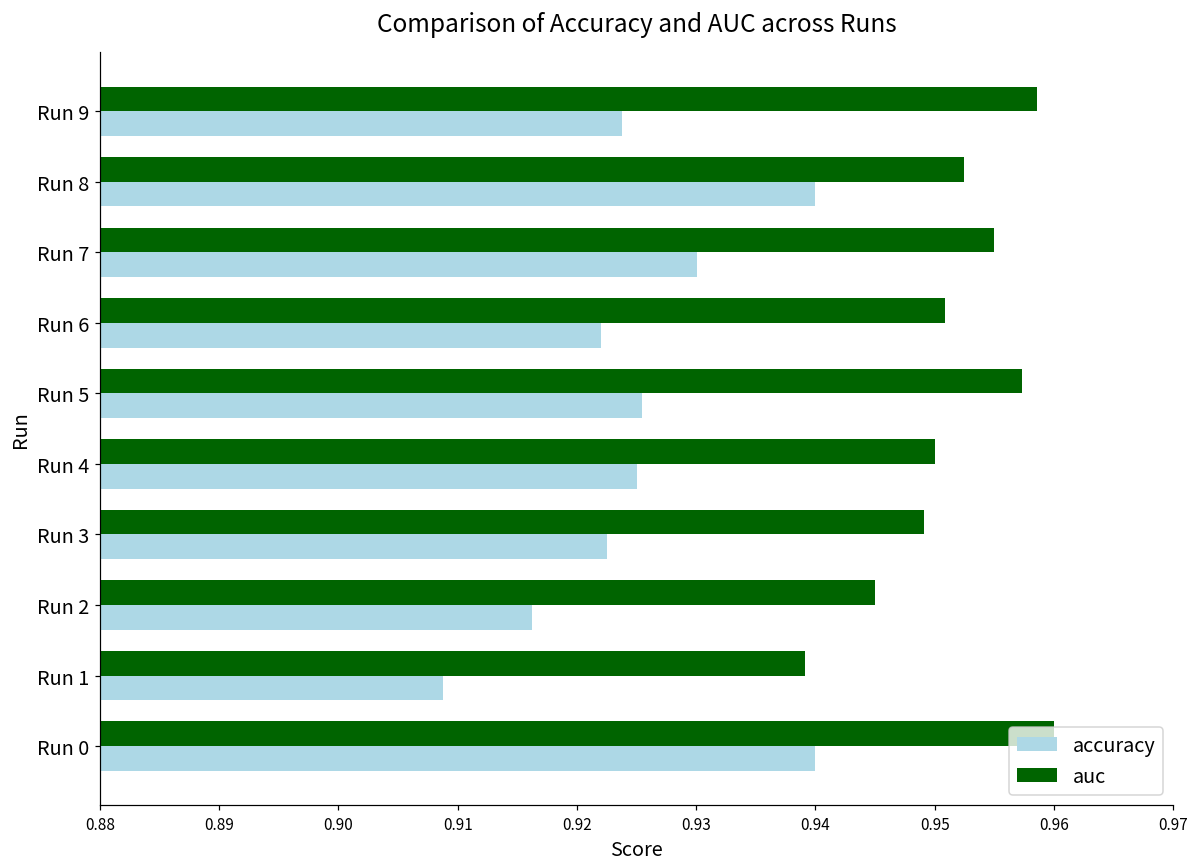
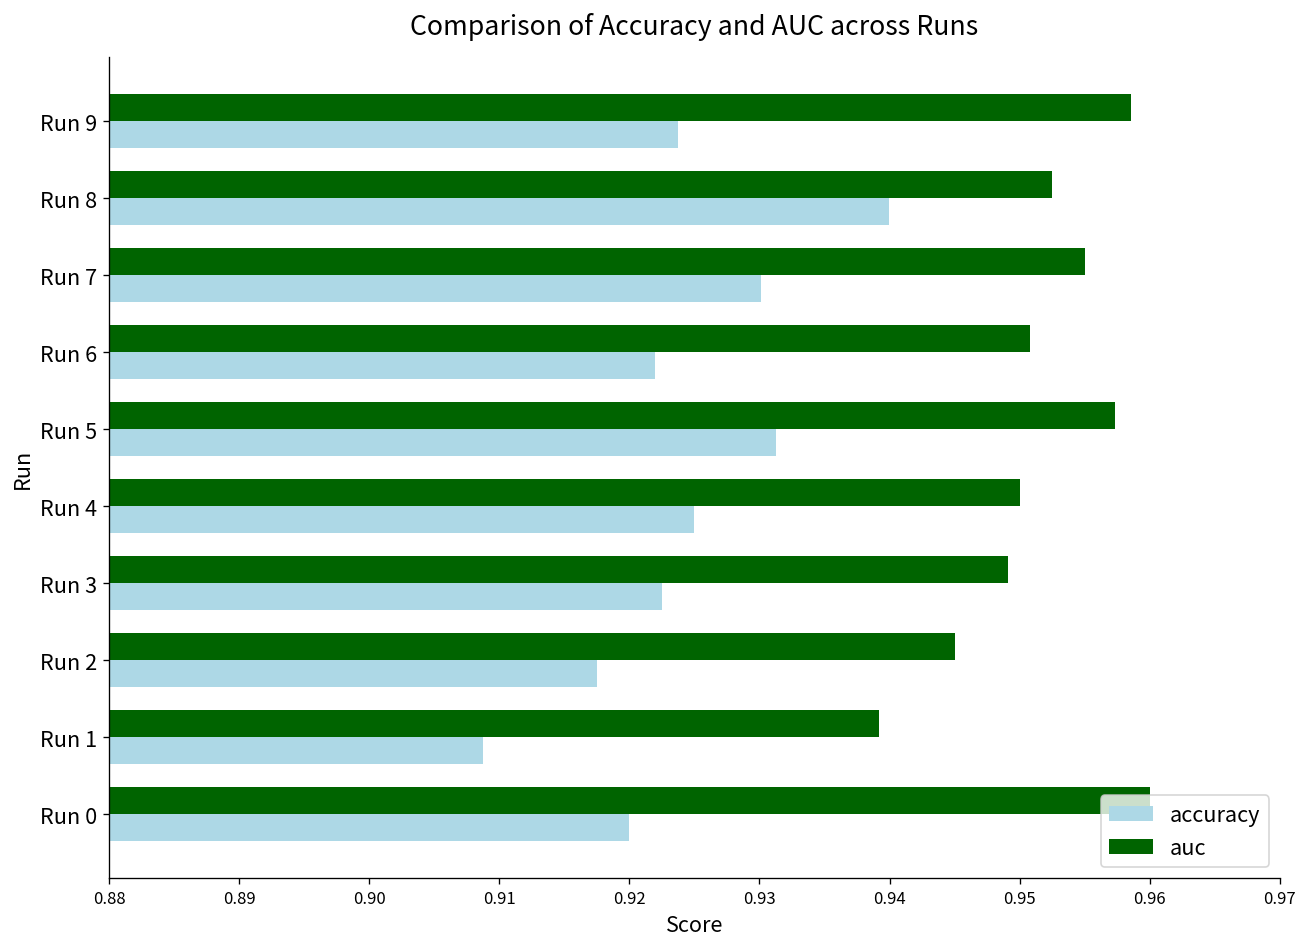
  {
    "accuracy": {
      "Run 9": 0.9238,
      "Run 8": 0.9400,
      "Run 7": 0.9301,
      "Run 6": 0.9220,
-     "Run 5": 0.9254,
+     "Run 5": 0.9313,
      "Run 4": 0.9250,
      "Run 3": 0.9225,
-     "Run 2": 0.9162,
+     "Run 2": 0.9175,
      "Run 1": 0.9088,
-     "Run 0": 0.94
+     "Run 0": 0.92
    },
    "auc": {
      "Run 9": 0.9586,
      "Run 8": 0.9525,
      "Run 7": 0.9550,
      "Run 6": 0.9508,
      "Run 5": 0.9574,
      "Run 4": 0.9500,
      "Run 3": 0.9491,
      "Run 2": 0.9450,
      "Run 1": 0.9392
    }
  }
